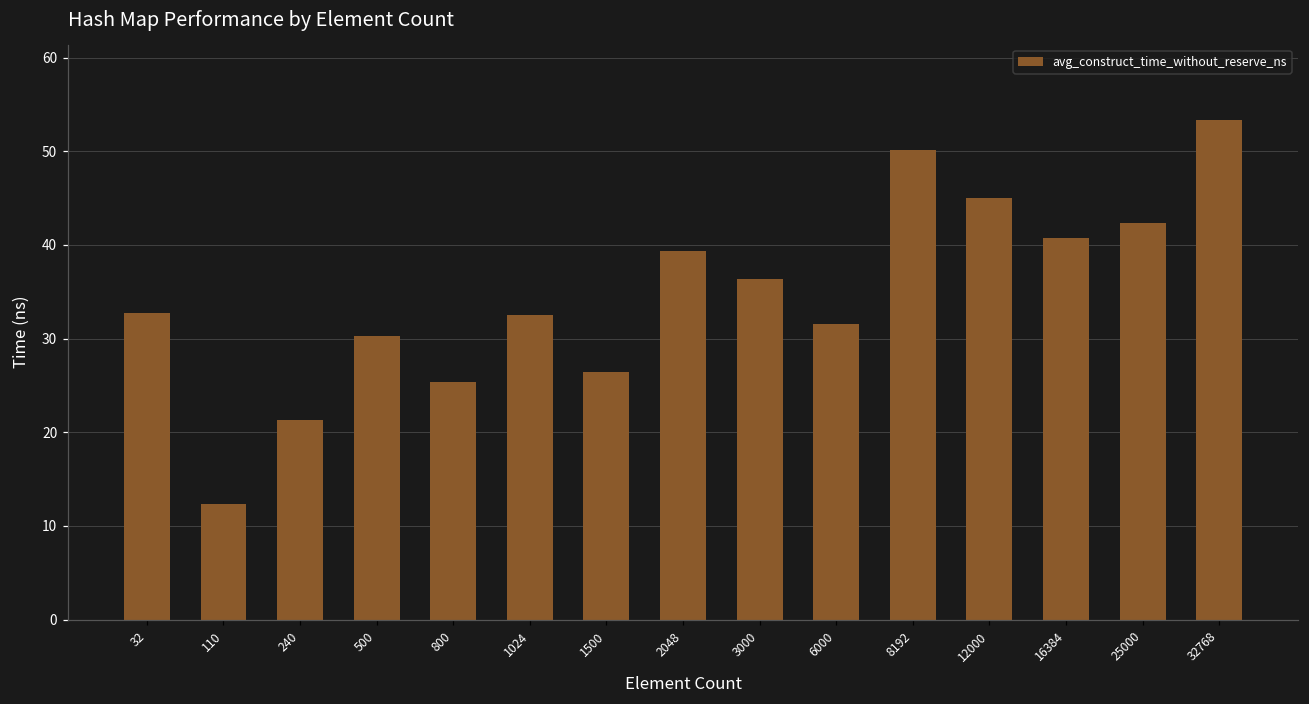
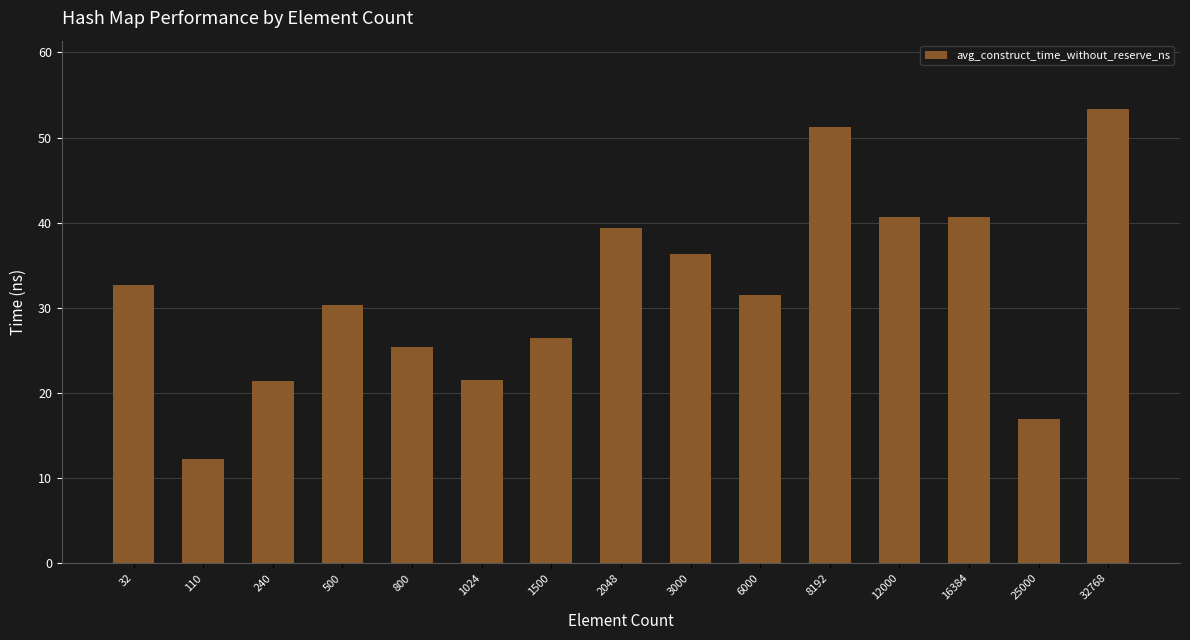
  {
    "32": 33,
    "110": 12,
    "240": 21,
    "500": 30,
    "800": 25,
-   "1024": 33,
+   "1024": 22,
    "1500": 26,
    "2048": 39,
    "3000": 36,
    "6000": 32,
-   "8192": 50,
-   "12000": 45,
+   "8192": 51,
+   "12000": 41,
    "16384": 41,
-   "25000": 42,
+   "25000": 17,
    "32768": 53
  }
